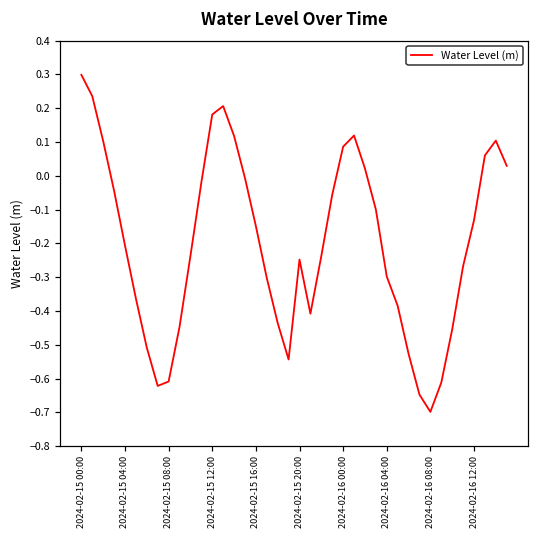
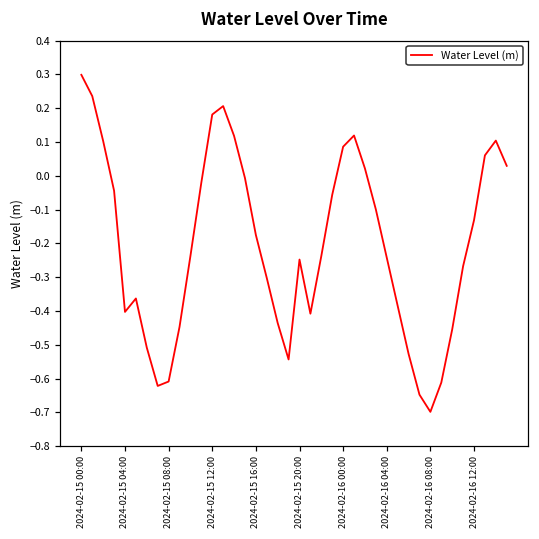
  {
    "2024-02-15 00:00": 0.30,
-   "2024-02-15 04:00": -0.21,
+   "2024-02-15 04:00": -0.40,
    "2024-02-15 08:00": -0.61,
    "2024-02-15 12:00": 0.18,
-   "2024-02-15 16:00": -0.15,
+   "2024-02-15 16:00": -0.18,
    "2024-02-15 20:00": -0.25,
    "2024-02-16 00:00": 0.09,
-   "2024-02-16 04:00": -0.30,
+   "2024-02-16 04:00": -0.24,
    "2024-02-16 08:00": -0.70,
    "2024-02-16 12:00": -0.13
  }
